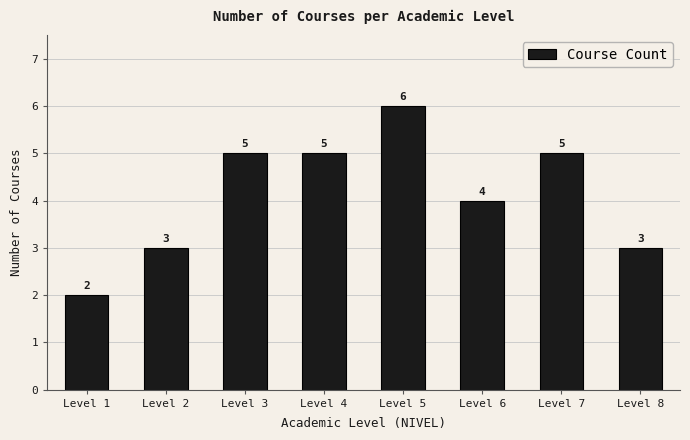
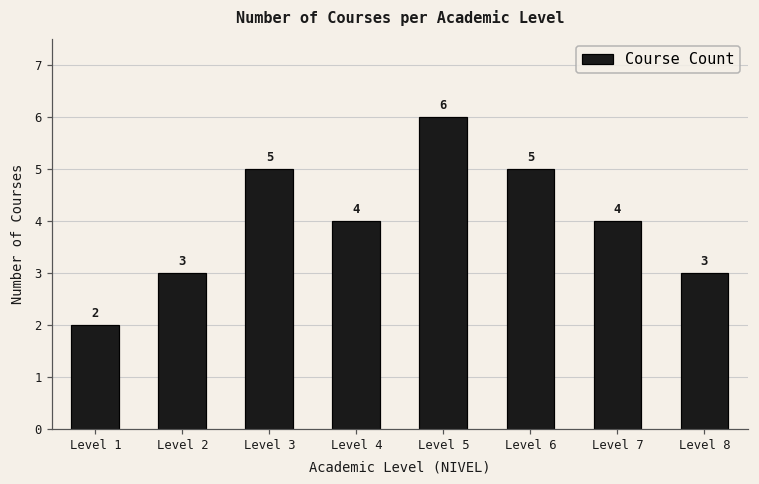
  {
    "Level 1": 2,
    "Level 2": 3,
    "Level 3": 5,
-   "Level 4": 5,
+   "Level 4": 4,
    "Level 5": 6,
-   "Level 6": 4,
-   "Level 7": 5,
+   "Level 6": 5,
+   "Level 7": 4,
    "Level 8": 3
  }
